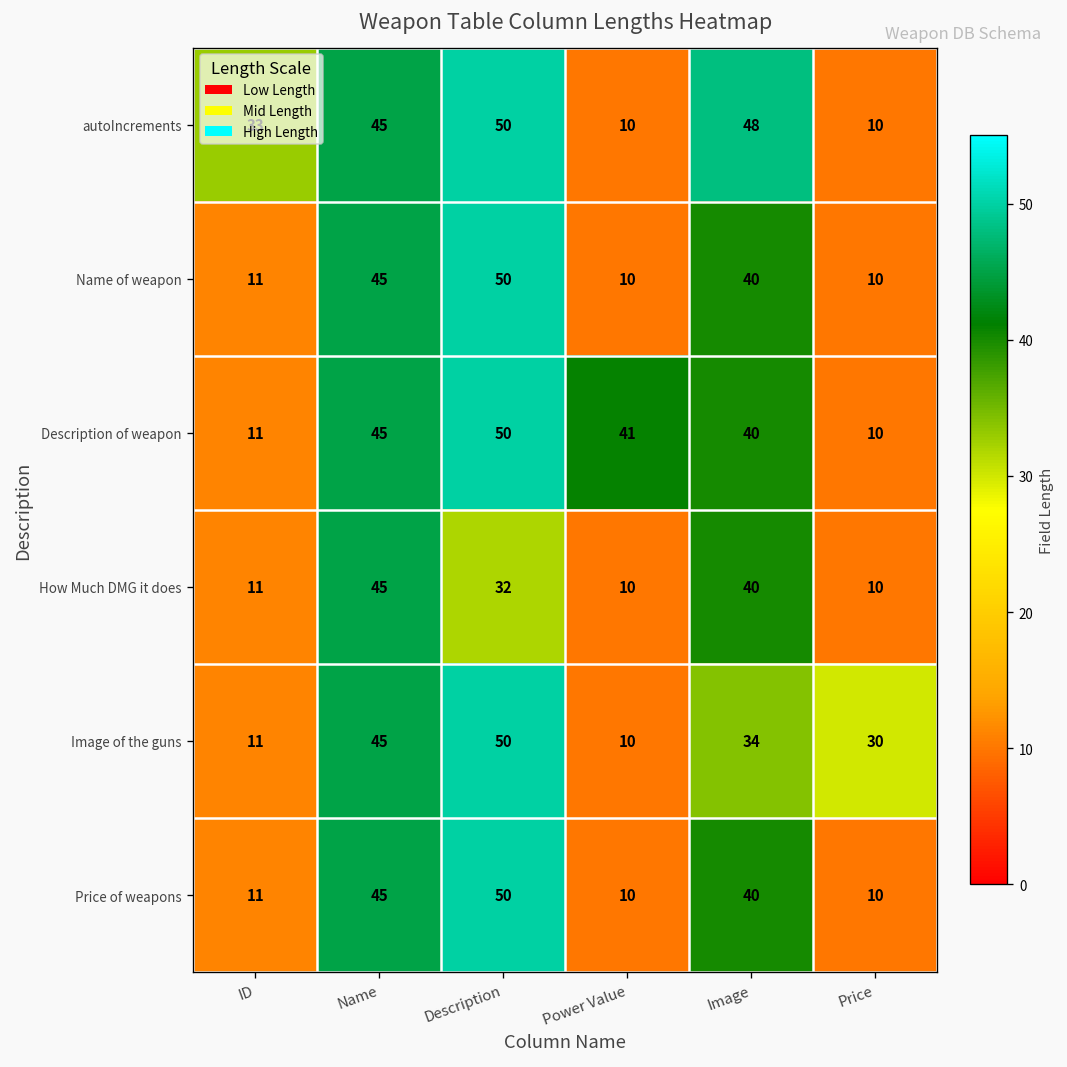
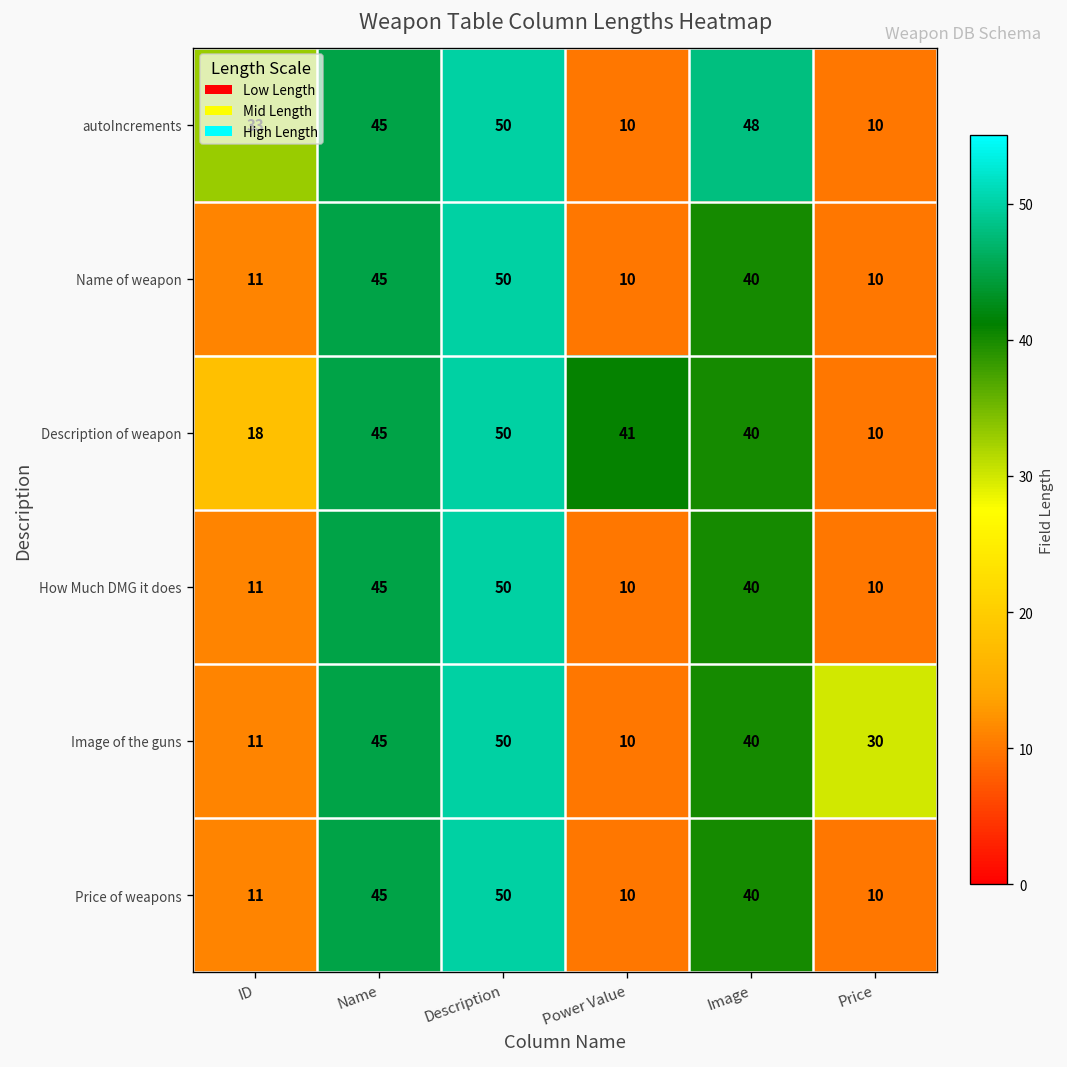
  {
    "autoIncrements": {
      "Name": 45,
      "Description": 50,
      "Power Value": 10,
      "Image": 48,
      "Price": 10
    },
    "Name of weapon": {
      "ID": 11,
      "Name": 45,
      "Description": 50,
      "Power Value": 10,
      "Image": 40,
      "Price": 10
    },
    "Description of weapon": {
-     "ID": 11,
+     "ID": 18,
      "Name": 45,
      "Description": 50,
      "Power Value": 41,
      "Image": 40,
      "Price": 10
    },
    "How Much DMG it does": {
      "ID": 11,
      "Name": 45,
-     "Description": 32,
+     "Description": 50,
      "Power Value": 10,
      "Image": 40,
      "Price": 10
    },
    "Image of the guns": {
      "ID": 11,
      "Name": 45,
      "Description": 50,
      "Power Value": 10,
-     "Image": 34,
+     "Image": 40,
      "Price": 30
    },
    "Price of weapons": {
      "ID": 11,
      "Name": 45,
      "Description": 50,
      "Power Value": 10,
      "Image": 40,
      "Price": 10
    }
  }
